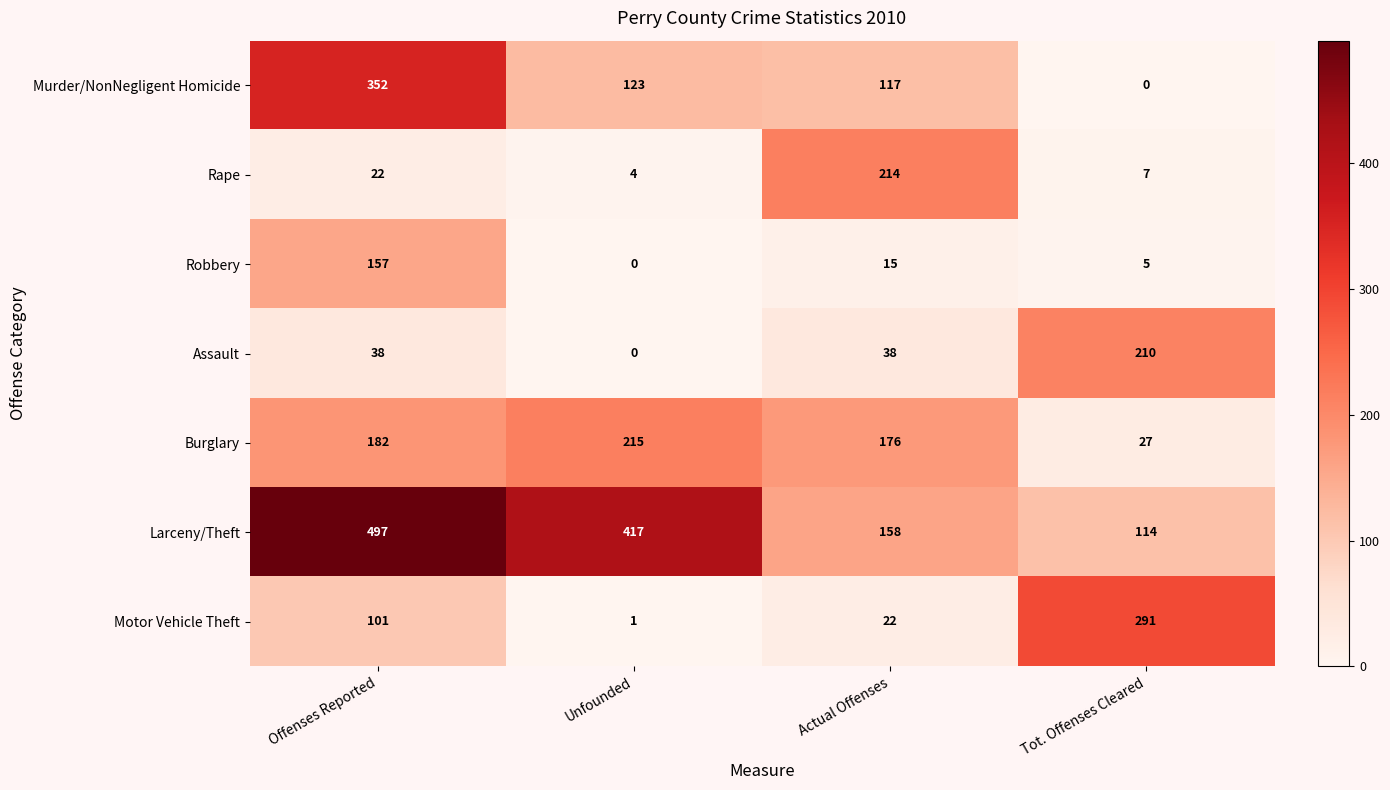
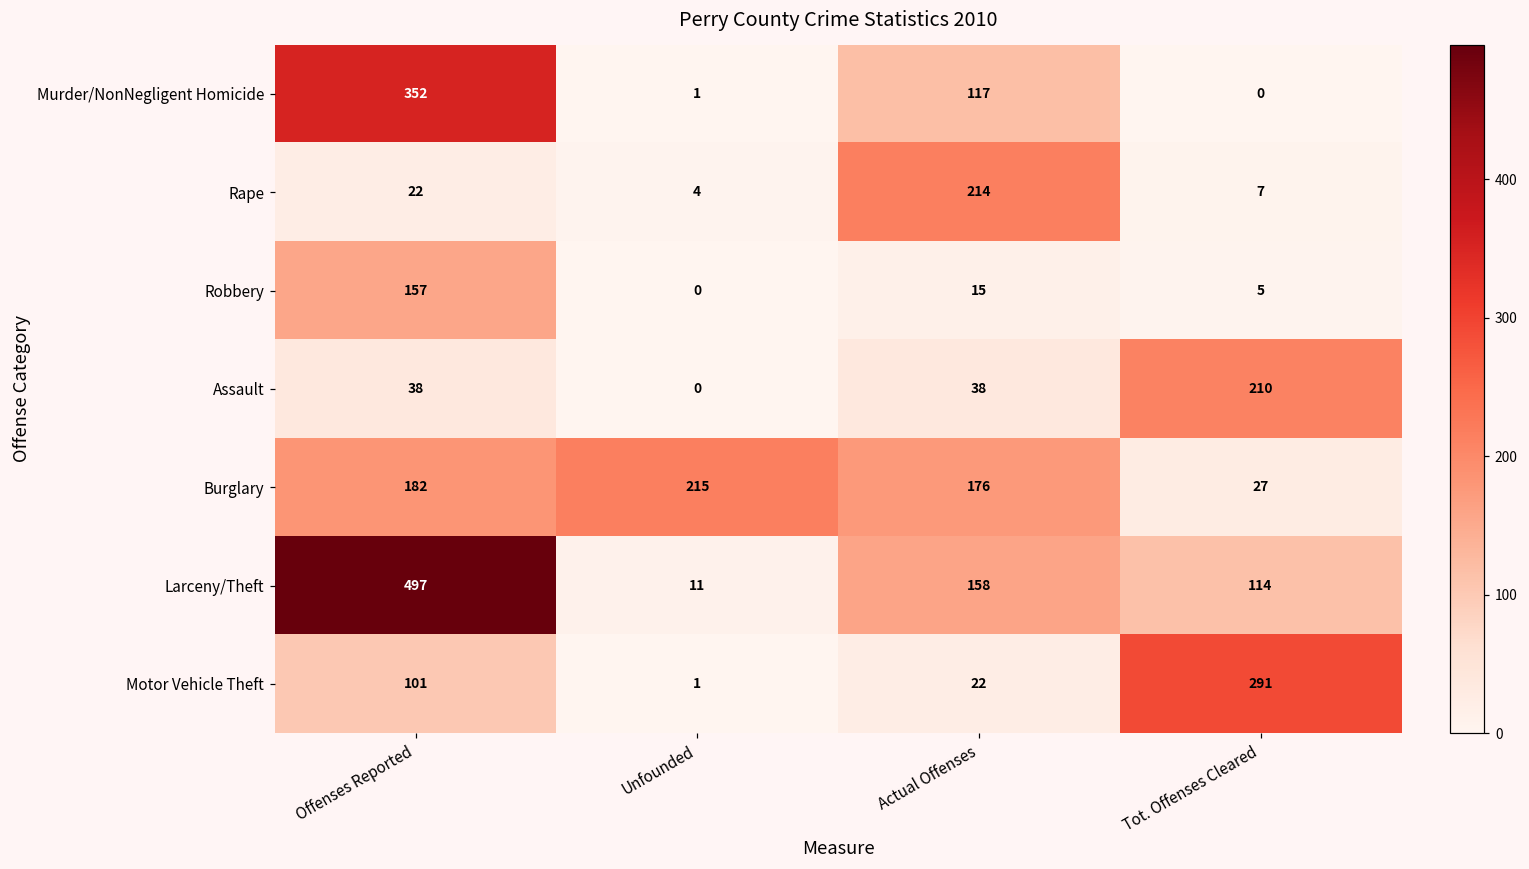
  {
    "Murder/NonNegligent Homicide": {
      "Offenses Reported": 352,
-     "Unfounded": 123,
+     "Unfounded": 1,
      "Actual Offenses": 117,
      "Tot. Offenses Cleared": 0
    },
    "Rape": {
      "Offenses Reported": 22,
      "Unfounded": 4,
      "Actual Offenses": 214,
      "Tot. Offenses Cleared": 7
    },
    "Robbery": {
      "Offenses Reported": 157,
      "Unfounded": 0,
      "Actual Offenses": 15,
      "Tot. Offenses Cleared": 5
    },
    "Assault": {
      "Offenses Reported": 38,
      "Unfounded": 0,
      "Actual Offenses": 38,
      "Tot. Offenses Cleared": 210
    },
    "Burglary": {
      "Offenses Reported": 182,
      "Unfounded": 215,
      "Actual Offenses": 176,
      "Tot. Offenses Cleared": 27
    },
    "Larceny/Theft": {
      "Offenses Reported": 497,
-     "Unfounded": 417,
+     "Unfounded": 11,
      "Actual Offenses": 158,
      "Tot. Offenses Cleared": 114
    },
    "Motor Vehicle Theft": {
      "Offenses Reported": 101,
      "Unfounded": 1,
      "Actual Offenses": 22,
      "Tot. Offenses Cleared": 291
    }
  }
